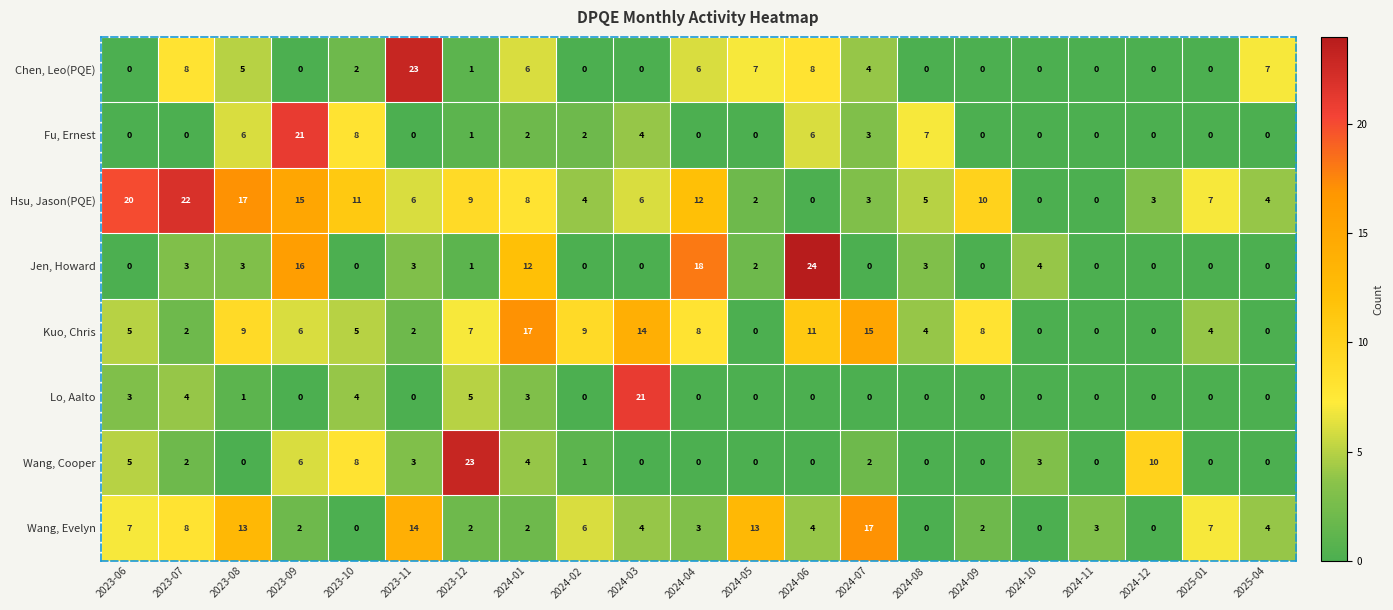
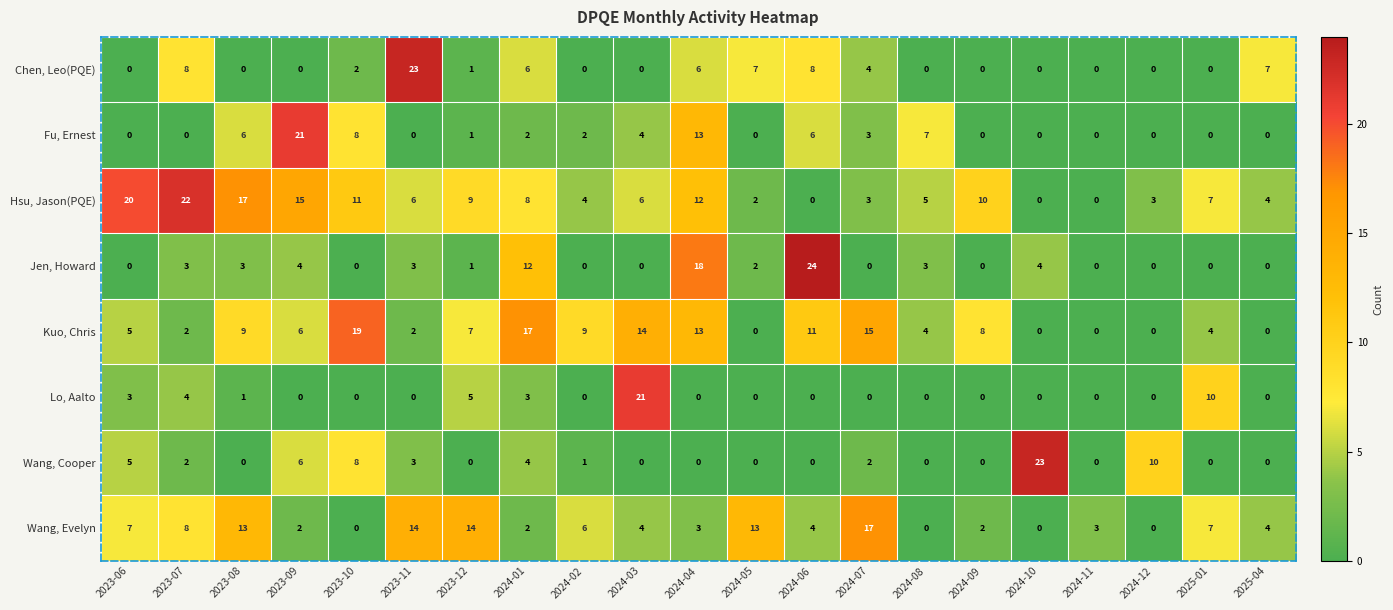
  {
    "Chen, Leo(PQE)": {
      "2023-06": 0,
      "2023-07": 8,
-     "2023-08": 5,
+     "2023-08": 0,
      "2023-09": 0,
      "2023-10": 2,
      "2023-11": 23,
      "2023-12": 1,
      "2024-01": 6,
      "2024-02": 0,
      "2024-03": 0,
      "2024-04": 6,
      "2024-05": 7,
      "2024-06": 8,
      "2024-07": 4,
      "2024-08": 0,
      "2024-09": 0,
      "2024-10": 0,
      "2024-11": 0,
      "2024-12": 0,
      "2025-01": 0,
      "2025-04": 7
    },
    "Fu, Ernest": {
      "2023-06": 0,
      "2023-07": 0,
      "2023-08": 6,
      "2023-09": 21,
      "2023-10": 8,
      "2023-11": 0,
      "2023-12": 1,
      "2024-01": 2,
      "2024-02": 2,
      "2024-03": 4,
-     "2024-04": 0,
+     "2024-04": 13,
      "2024-05": 0,
      "2024-06": 6,
      "2024-07": 3,
      "2024-08": 7,
      "2024-09": 0,
      "2024-10": 0,
      "2024-11": 0,
      "2024-12": 0,
      "2025-01": 0,
      "2025-04": 0
    },
    "Hsu, Jason(PQE)": {
      "2023-06": 20,
      "2023-07": 22,
      "2023-08": 17,
      "2023-09": 15,
      "2023-10": 11,
      "2023-11": 6,
      "2023-12": 9,
      "2024-01": 8,
      "2024-02": 4,
      "2024-03": 6,
      "2024-04": 12,
      "2024-05": 2,
      "2024-06": 0,
      "2024-07": 3,
      "2024-08": 5,
      "2024-09": 10,
      "2024-10": 0,
      "2024-11": 0,
      "2024-12": 3,
      "2025-01": 7,
      "2025-04": 4
    },
    "Jen, Howard": {
      "2023-06": 0,
      "2023-07": 3,
      "2023-08": 3,
-     "2023-09": 16,
+     "2023-09": 4,
      "2023-10": 0,
      "2023-11": 3,
      "2023-12": 1,
      "2024-01": 12,
      "2024-02": 0,
      "2024-03": 0,
      "2024-04": 18,
      "2024-05": 2,
      "2024-06": 24,
      "2024-07": 0,
      "2024-08": 3,
      "2024-09": 0,
      "2024-10": 4,
      "2024-11": 0,
      "2024-12": 0,
      "2025-01": 0,
      "2025-04": 0
    },
    "Kuo, Chris": {
      "2023-06": 5,
      "2023-07": 2,
      "2023-08": 9,
      "2023-09": 6,
-     "2023-10": 5,
+     "2023-10": 19,
      "2023-11": 2,
      "2023-12": 7,
      "2024-01": 17,
      "2024-02": 9,
      "2024-03": 14,
-     "2024-04": 8,
+     "2024-04": 13,
      "2024-05": 0,
      "2024-06": 11,
      "2024-07": 15,
      "2024-08": 4,
      "2024-09": 8,
      "2024-10": 0,
      "2024-11": 0,
      "2024-12": 0,
      "2025-01": 4,
      "2025-04": 0
    },
    "Lo, Aalto": {
      "2023-06": 3,
      "2023-07": 4,
      "2023-08": 1,
      "2023-09": 0,
-     "2023-10": 4,
+     "2023-10": 0,
      "2023-11": 0,
      "2023-12": 5,
      "2024-01": 3,
      "2024-02": 0,
      "2024-03": 21,
      "2024-04": 0,
      "2024-05": 0,
      "2024-06": 0,
      "2024-07": 0,
      "2024-08": 0,
      "2024-09": 0,
      "2024-10": 0,
      "2024-11": 0,
      "2024-12": 0,
-     "2025-01": 0,
+     "2025-01": 10,
      "2025-04": 0
    },
    "Wang, Cooper": {
      "2023-06": 5,
      "2023-07": 2,
      "2023-08": 0,
      "2023-09": 6,
      "2023-10": 8,
      "2023-11": 3,
-     "2023-12": 23,
+     "2023-12": 0,
      "2024-01": 4,
      "2024-02": 1,
      "2024-03": 0,
      "2024-04": 0,
      "2024-05": 0,
      "2024-06": 0,
      "2024-07": 2,
      "2024-08": 0,
      "2024-09": 0,
-     "2024-10": 3,
+     "2024-10": 23,
      "2024-11": 0,
      "2024-12": 10,
      "2025-01": 0,
      "2025-04": 0
    },
    "Wang, Evelyn": {
      "2023-06": 7,
      "2023-07": 8,
      "2023-08": 13,
      "2023-09": 2,
      "2023-10": 0,
      "2023-11": 14,
-     "2023-12": 2,
+     "2023-12": 14,
      "2024-01": 2,
      "2024-02": 6,
      "2024-03": 4,
      "2024-04": 3,
      "2024-05": 13,
      "2024-06": 4,
      "2024-07": 17,
      "2024-08": 0,
      "2024-09": 2,
      "2024-10": 0,
      "2024-11": 3,
      "2024-12": 0,
      "2025-01": 7,
      "2025-04": 4
    }
  }
